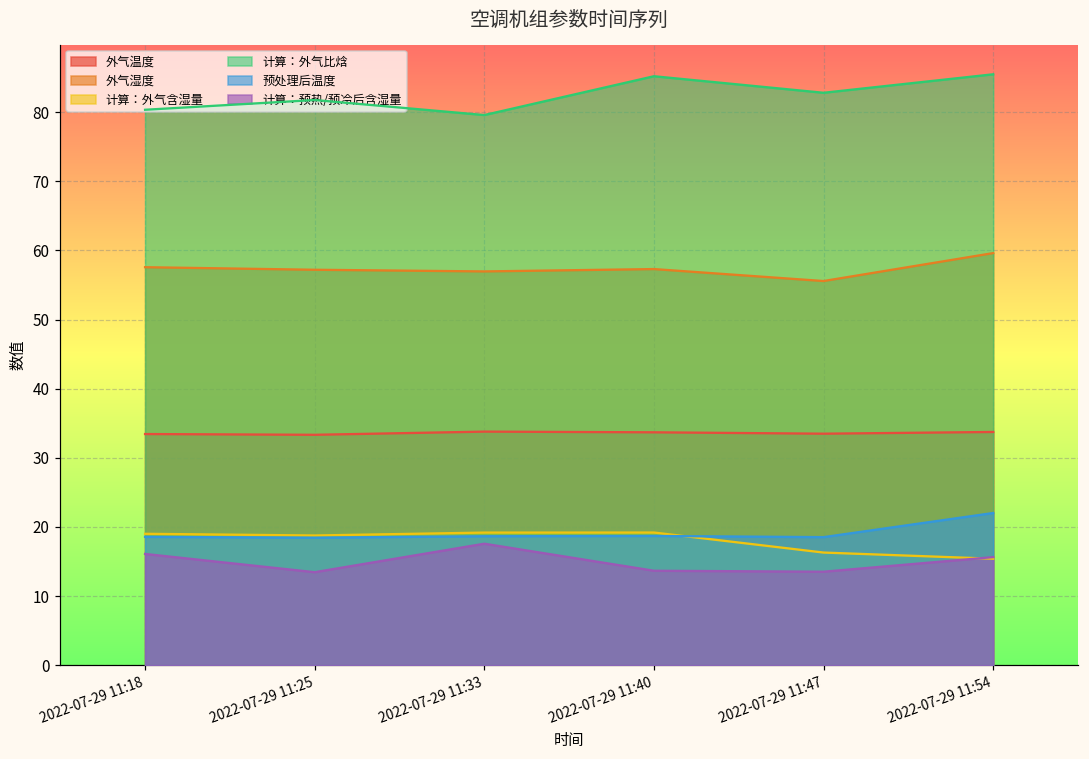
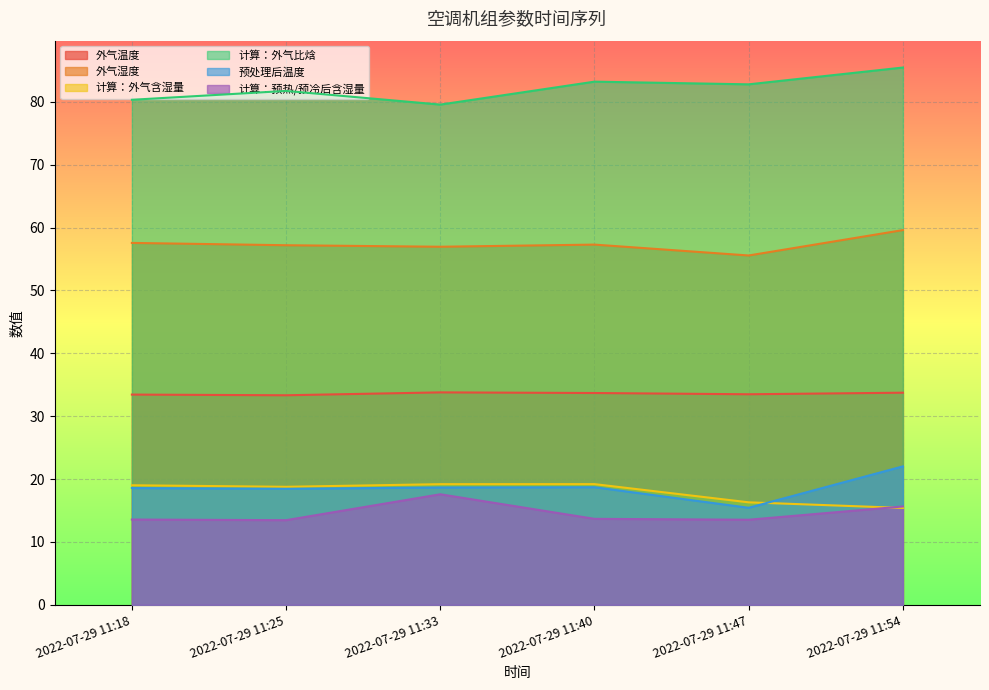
  {
    "计算：外气含湿量": {
      "2022-07-29 11:18": 19,
      "2022-07-29 11:33": 19,
      "2022-07-29 11:40": 19,
      "2022-07-29 11:47": 16
    },
    "计算：外气比焓": {
      "2022-07-29 11:18": 80,
      "2022-07-29 11:33": 80,
-     "2022-07-29 11:40": 85,
+     "2022-07-29 11:40": 83,
      "2022-07-29 11:47": 83,
      "2022-07-29 11:54": 85
    },
    "预处理后温度": {
      "2022-07-29 11:18": 19,
      "2022-07-29 11:33": 19,
      "2022-07-29 11:40": 19,
-     "2022-07-29 11:47": 19,
+     "2022-07-29 11:47": 15,
      "2022-07-29 11:54": 22
    },
    "计算：预热/预冷后含湿量": {
-     "2022-07-29 11:18": 16,
+     "2022-07-29 11:18": 14,
      "2022-07-29 11:25": 13,
      "2022-07-29 11:33": 18,
      "2022-07-29 11:40": 14,
      "2022-07-29 11:47": 14
    }
  }
